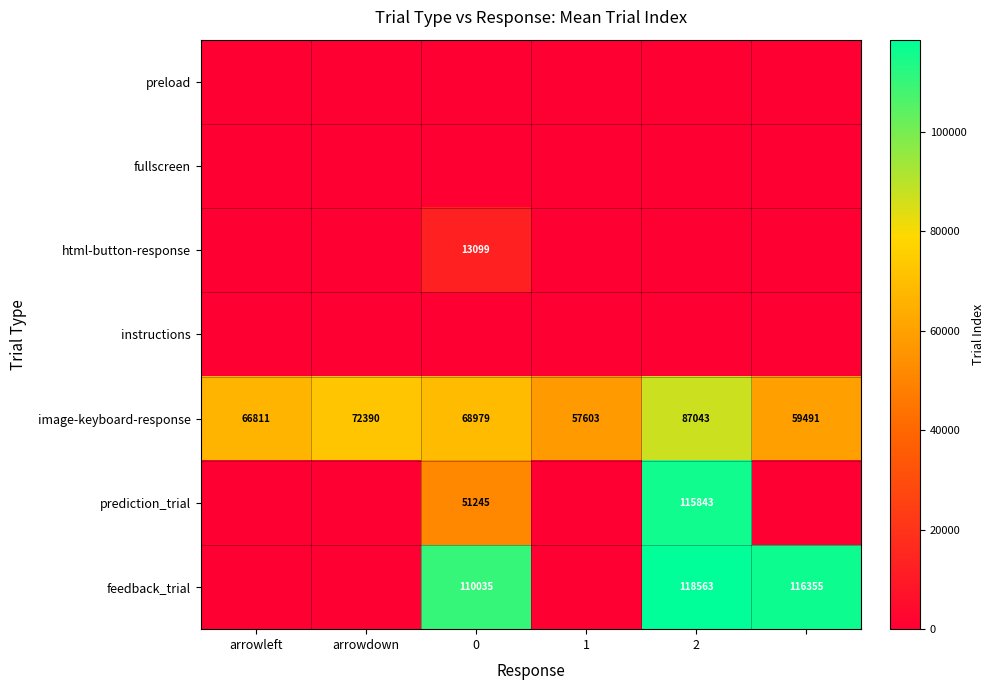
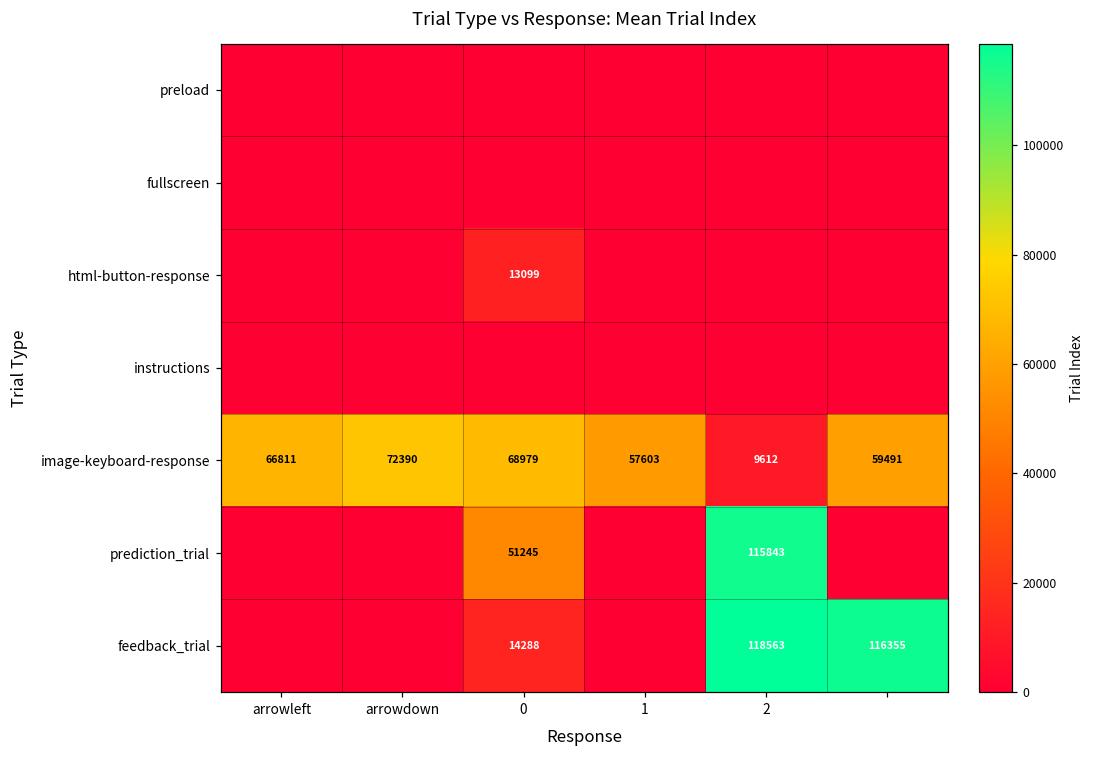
  {
    "html-button-response": {
      "0": 13099
    },
    "image-keyboard-response": {
      "arrowleft": 66811,
      "arrowdown": 72390,
      "0": 68979,
      "1": 57603,
-     "2": 87043
+     "2": 9612
    },
    "prediction_trial": {
      "0": 51245,
      "2": 115843
    },
    "feedback_trial": {
-     "0": 110035,
+     "0": 14288,
      "2": 118563
    }
  }
